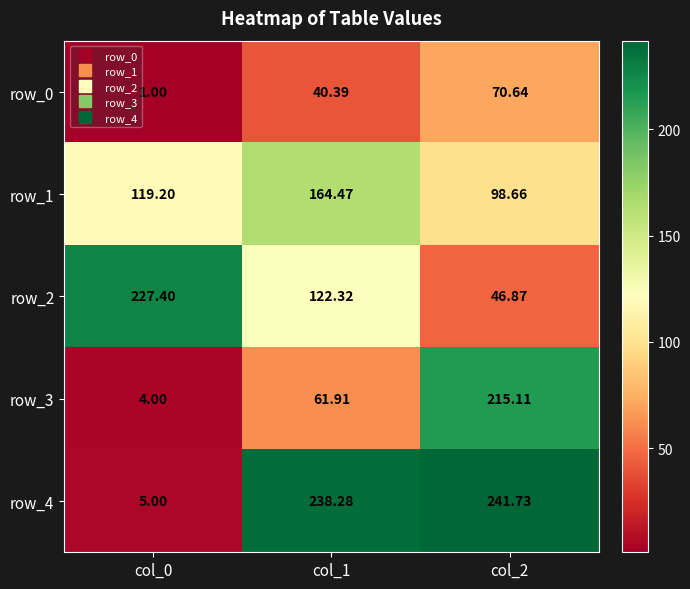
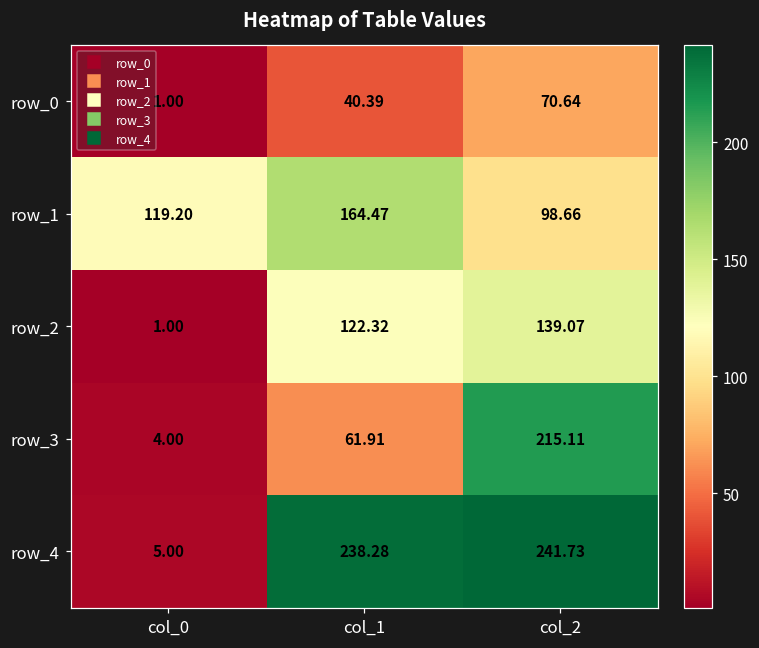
  {
    "row_0": {
      "col_1": 40.39,
      "col_2": 70.64
    },
    "row_1": {
      "col_0": 119.20,
      "col_1": 164.47,
      "col_2": 98.66
    },
    "row_2": {
-     "col_0": 227.40,
+     "col_0": 1.00,
      "col_1": 122.32,
-     "col_2": 46.87
+     "col_2": 139.07
    },
    "row_3": {
      "col_0": 4.00,
      "col_1": 61.91,
      "col_2": 215.11
    },
    "row_4": {
      "col_0": 5.00,
      "col_1": 238.28,
      "col_2": 241.73
    }
  }
